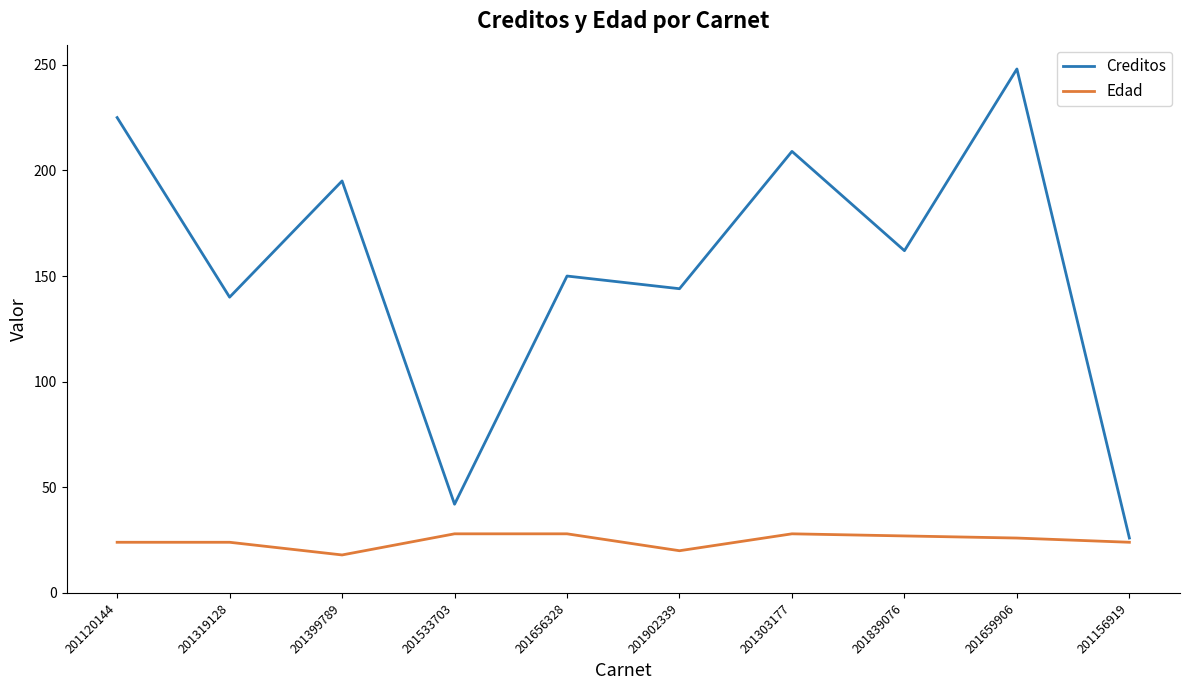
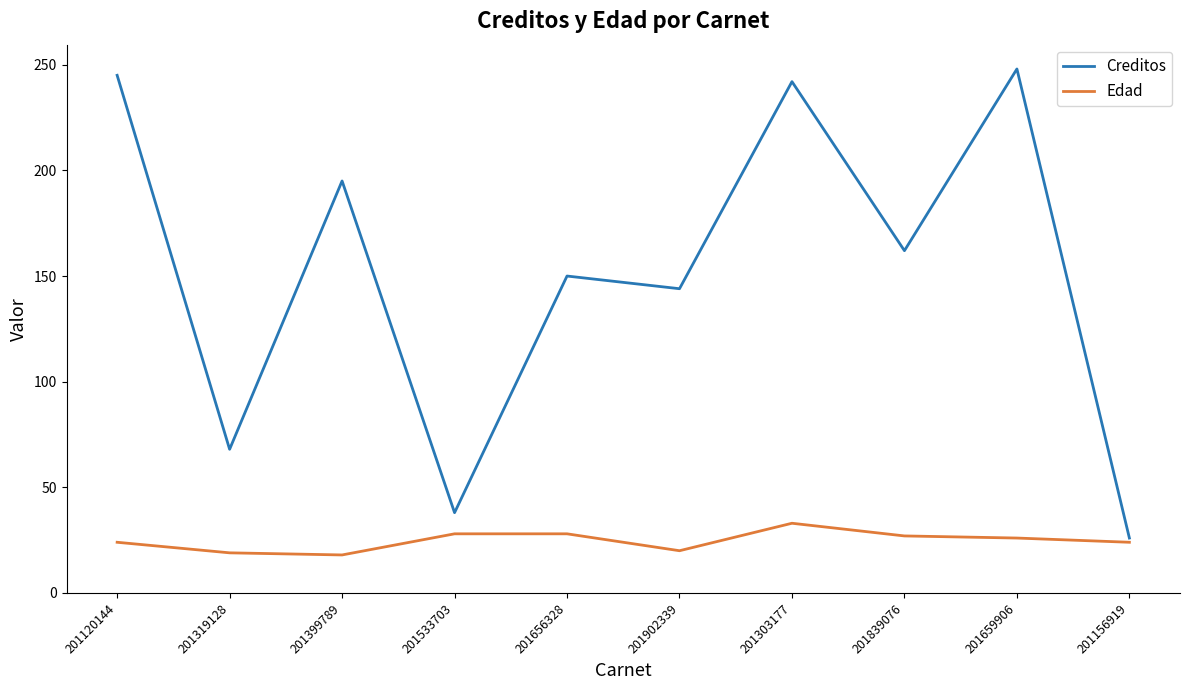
  {
    "Creditos": {
-     "201120144": 225,
-     "201319128": 140,
+     "201120144": 245,
+     "201319128": 68,
      "201399789": 195,
-     "201533703": 42,
+     "201533703": 38,
      "201656328": 150,
      "201902339": 144,
-     "201303177": 209,
+     "201303177": 242,
      "201839076": 162,
      "201659906": 248,
      "201156919": 26
    },
    "Edad": {
      "201120144": 24,
-     "201319128": 24,
+     "201319128": 19,
      "201399789": 18,
      "201533703": 28,
      "201656328": 28,
      "201902339": 20,
-     "201303177": 28,
+     "201303177": 33,
      "201839076": 27,
      "201659906": 26,
      "201156919": 24
    }
  }
